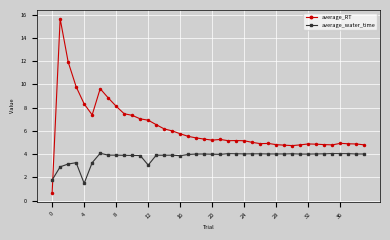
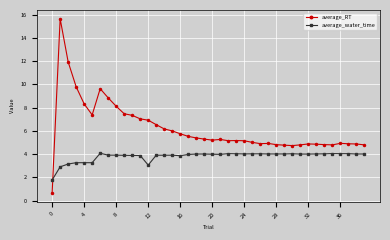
  {
    "average_RT": {
      "0": 0.7,
      "4": 8.3,
      "8": 8.1,
      "12": 6.9,
      "16": 5.8,
      "20": 5.2,
      "24": 5.2,
      "28": 4.8,
      "32": 4.9,
      "36": 4.9
    },
    "average_water_time": {
      "0": 1.8,
-     "4": 1.5,
+     "4": 3.3,
      "8": 3.9,
      "12": 3.1,
      "16": 3.9,
      "20": 4.0,
      "24": 4.0,
      "28": 4.0,
      "32": 4.0,
      "36": 4.0
    }
  }
